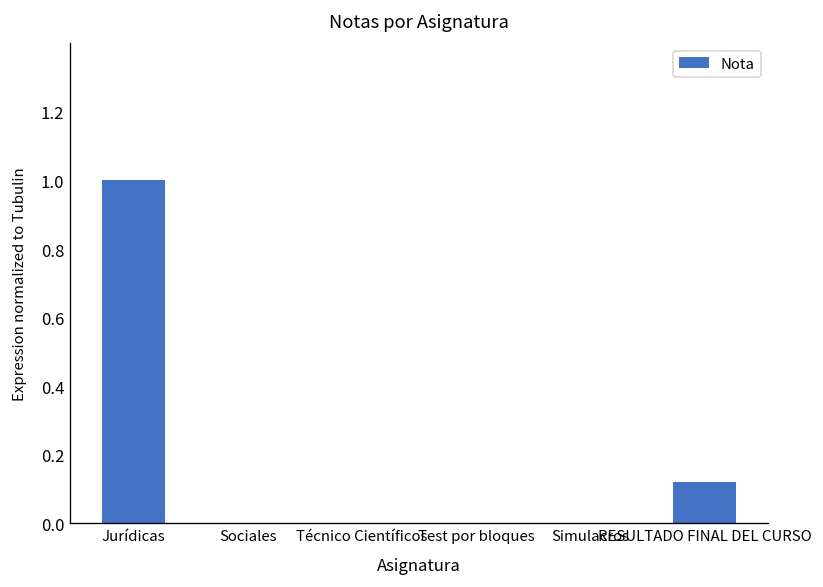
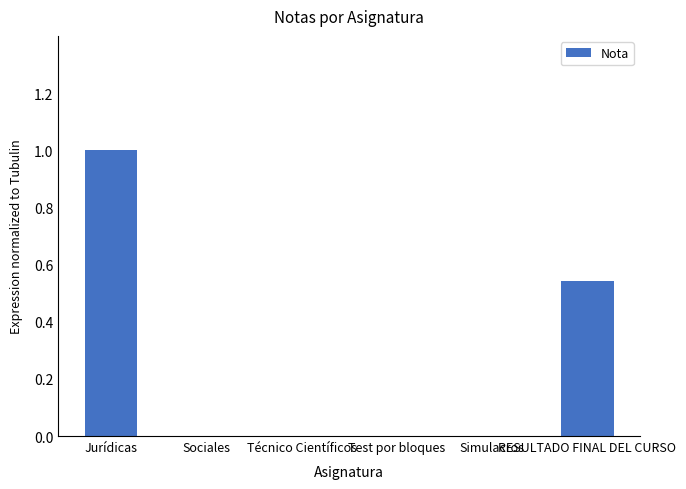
  {
    "Jurídicas": 1.00,
    "Sociales": 0.00,
    "Técnico Científicos": 0.00,
    "Test por bloques": 0.00,
-   "RESULTADO FINAL DEL CURSO": 0.12
+   "RESULTADO FINAL DEL CURSO": 0.54
  }
